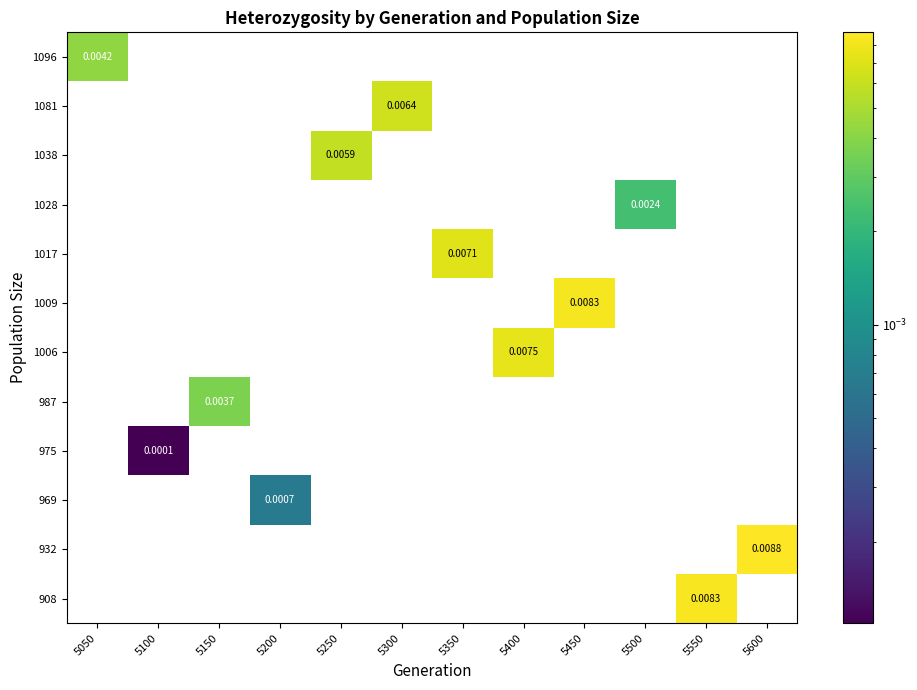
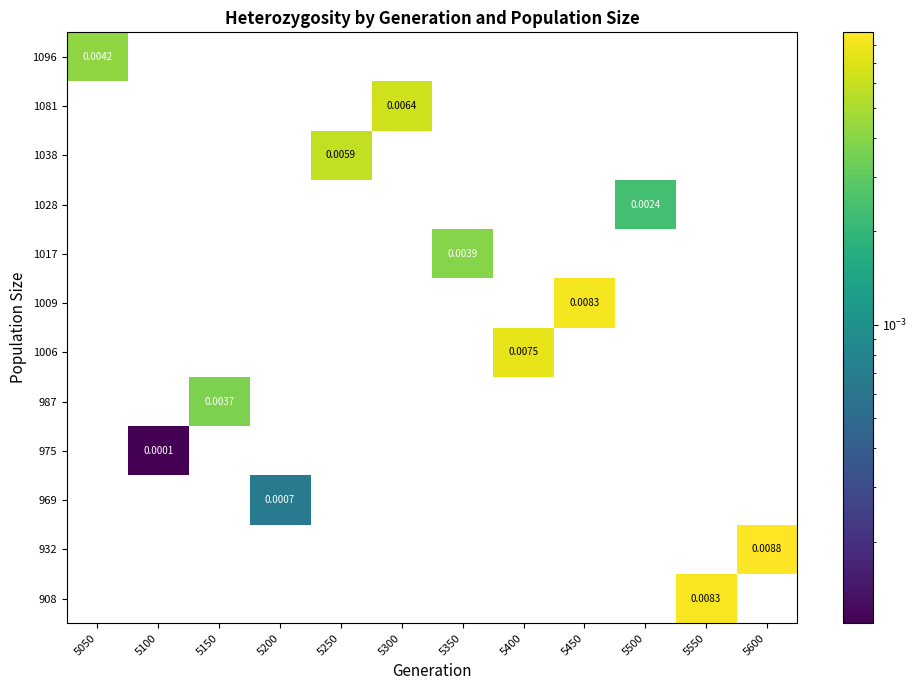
  {
    "1096": {
      "5050": 0.0042
    },
    "1081": {
      "5300": 0.0064
    },
    "1038": {
      "5250": 0.0059
    },
    "1028": {
      "5500": 0.0024
    },
    "1017": {
-     "5350": 0.0071
+     "5350": 0.0039
    },
    "1009": {
      "5450": 0.0083
    },
    "1006": {
      "5400": 0.0075
    },
    "987": {
      "5150": 0.0037
    },
    "975": {
      "5100": 0.0001
    },
    "969": {
      "5200": 0.0007
    },
    "932": {
      "5600": 0.0088
    },
    "908": {
      "5550": 0.0083
    }
  }
